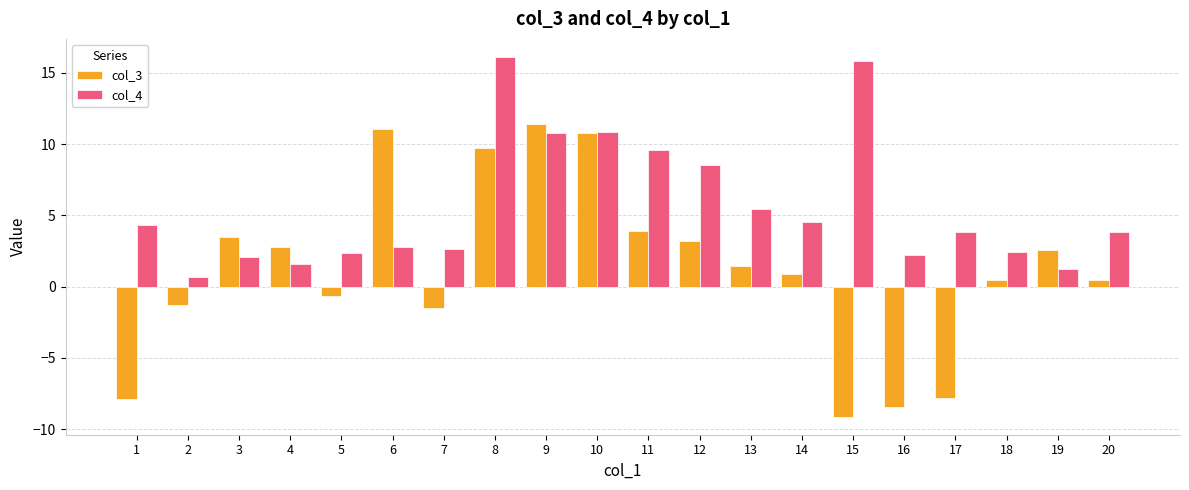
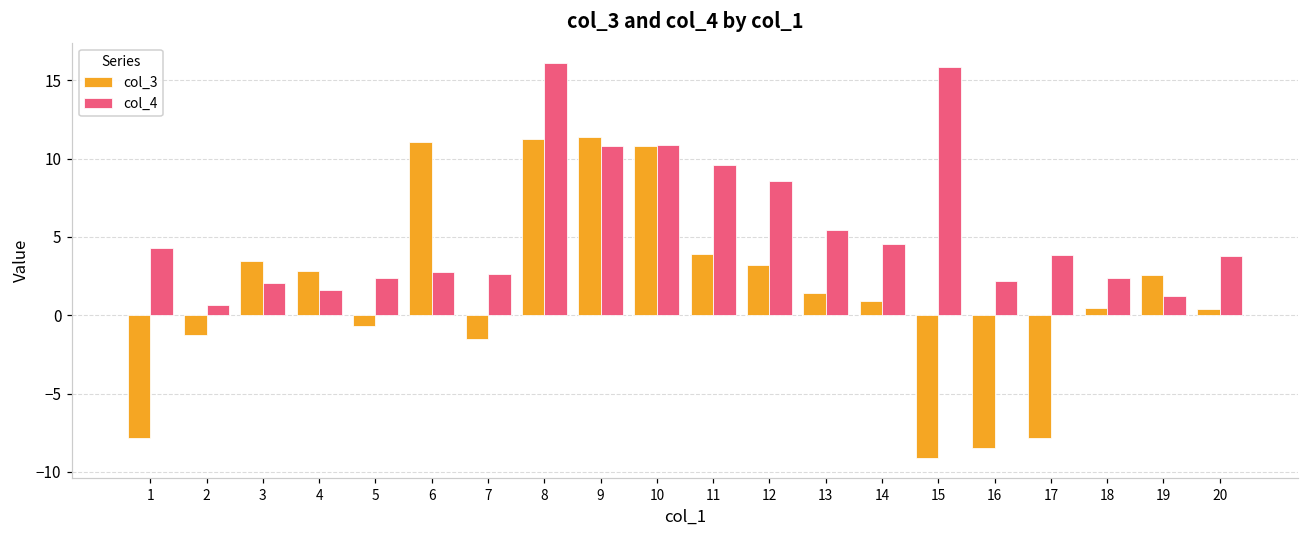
  {
    "col_3": {
      "1": -7.9,
      "2": -1.3,
      "3": 3.5,
      "4": 2.8,
      "5": -0.7,
      "6": 11.1,
      "7": -1.5,
-     "8": 9.7,
+     "8": 11.2,
      "9": 11.4,
      "10": 10.8,
      "11": 3.9,
      "12": 3.2,
      "13": 1.4,
      "14": 0.9,
      "15": -9.1,
      "16": -8.5,
      "17": -7.8,
      "18": 0.5,
      "19": 2.5,
      "20": 0.4
    },
    "col_4": {
      "1": 4.3,
      "2": 0.7,
      "3": 2.1,
      "4": 1.6,
      "5": 2.4,
      "6": 2.8,
      "7": 2.6,
      "8": 16.1,
      "9": 10.8,
      "10": 10.9,
      "11": 9.6,
      "12": 8.6,
      "13": 5.4,
      "14": 4.5,
      "15": 15.8,
      "16": 2.2,
      "17": 3.9,
      "18": 2.4,
      "19": 1.3,
      "20": 3.8
    }
  }
